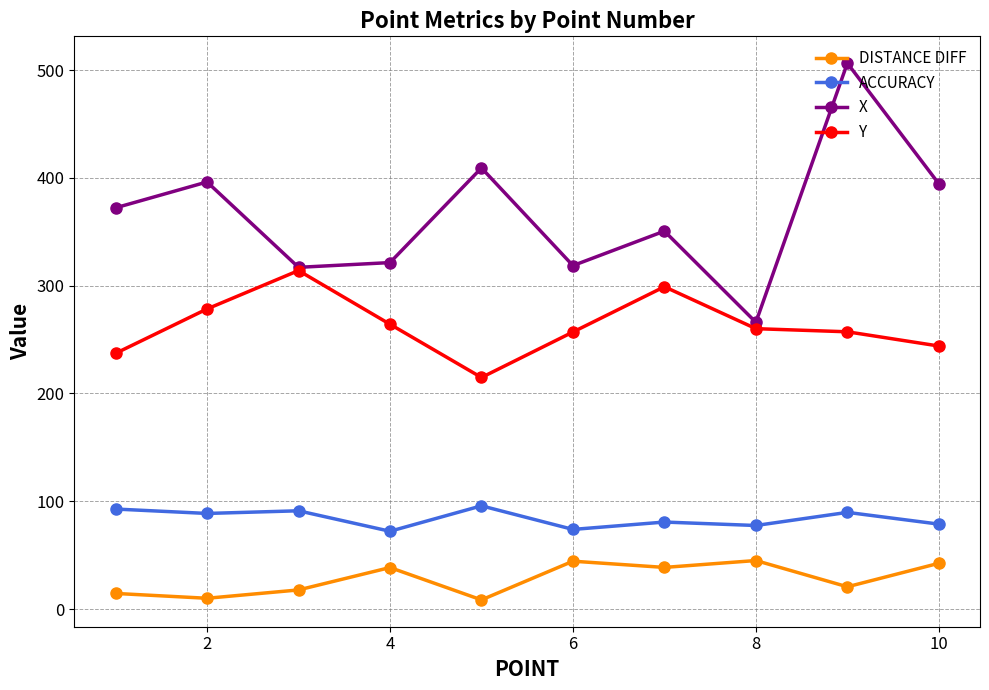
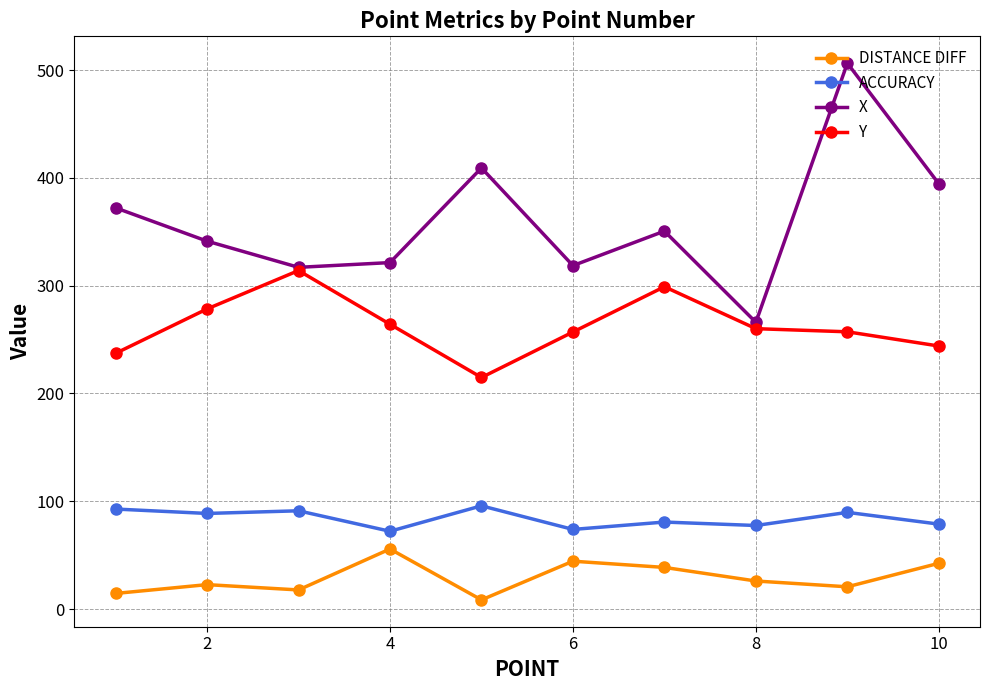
  {
    "DISTANCE DIFF": {
-     "2": 10,
-     "4": 38,
+     "2": 23,
+     "4": 56,
      "6": 44,
-     "8": 45,
+     "8": 26,
      "10": 42
    },
    "ACCURACY": {
      "2": 89,
      "4": 72,
      "6": 74,
      "8": 78,
      "10": 79
    },
    "X": {
-     "2": 396,
+     "2": 341,
      "4": 321,
      "6": 319,
      "8": 266,
      "10": 395
    },
    "Y": {
      "2": 278,
      "4": 264,
      "6": 257,
      "8": 260,
      "10": 244
    }
  }
